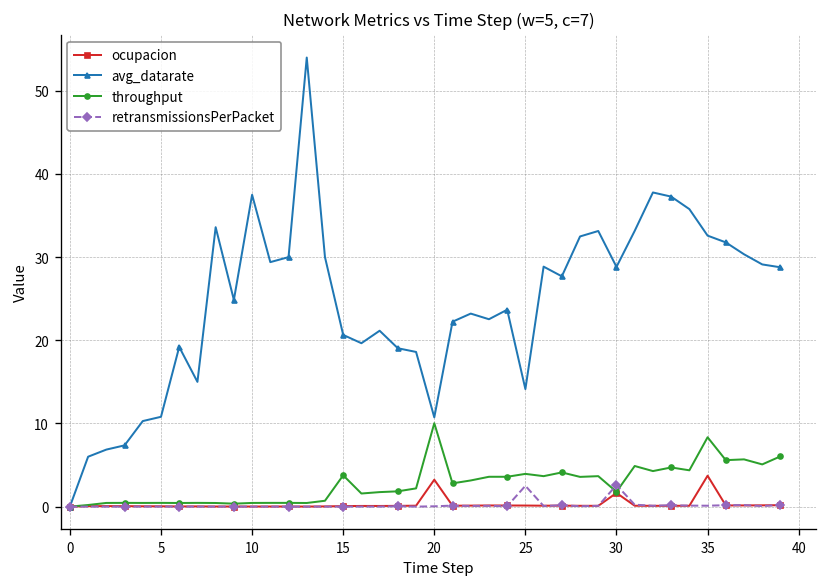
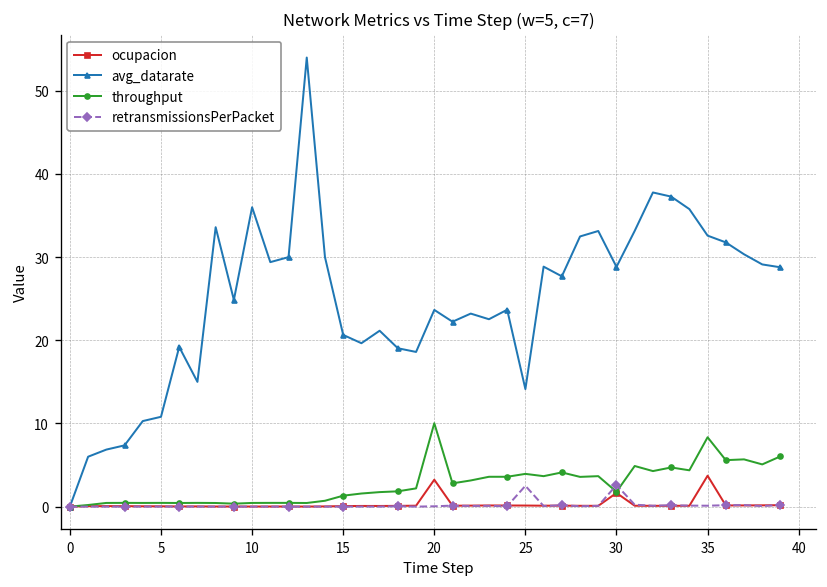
  {
    "ocupacion": {
      "20": 3,
      "25": 0,
      "35": 4
    },
    "avg_datarate": {
      "5": 11,
-     "10": 38,
+     "10": 36,
      "15": 21,
-     "20": 11,
+     "20": 24,
      "25": 14,
      "30": 29,
      "35": 33
    },
    "throughput": {
      "5": 0,
      "10": 0,
-     "15": 4,
+     "15": 1,
      "20": 10,
      "25": 4,
      "35": 8
    },
    "retransmissionsPerPacket": {
      "20": 0,
      "25": 3,
      "30": 3,
      "35": 0
    }
  }
